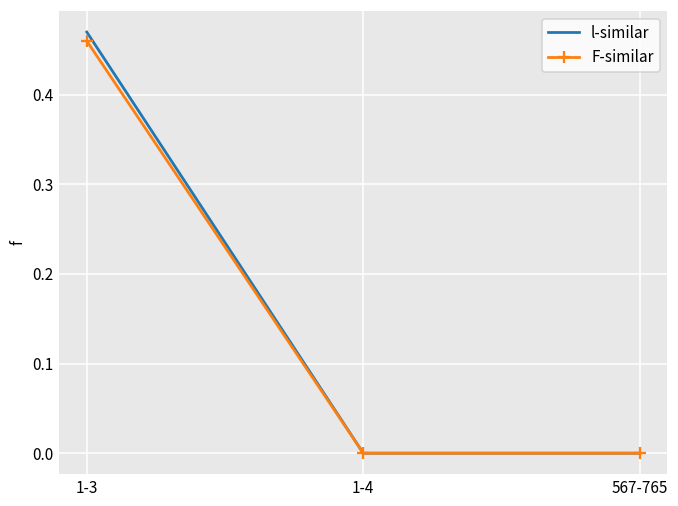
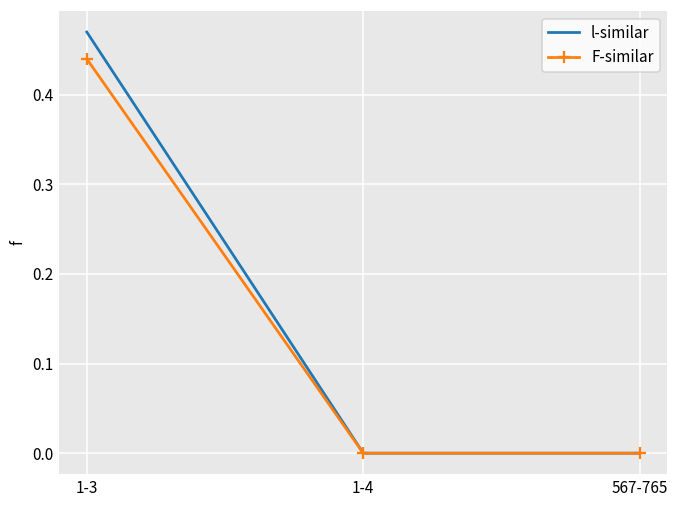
  {
    "l-similar": {
      "1-3": 0.47
    },
    "F-similar": {
-     "1-3": 0.46
+     "1-3": 0.44
    }
  }
